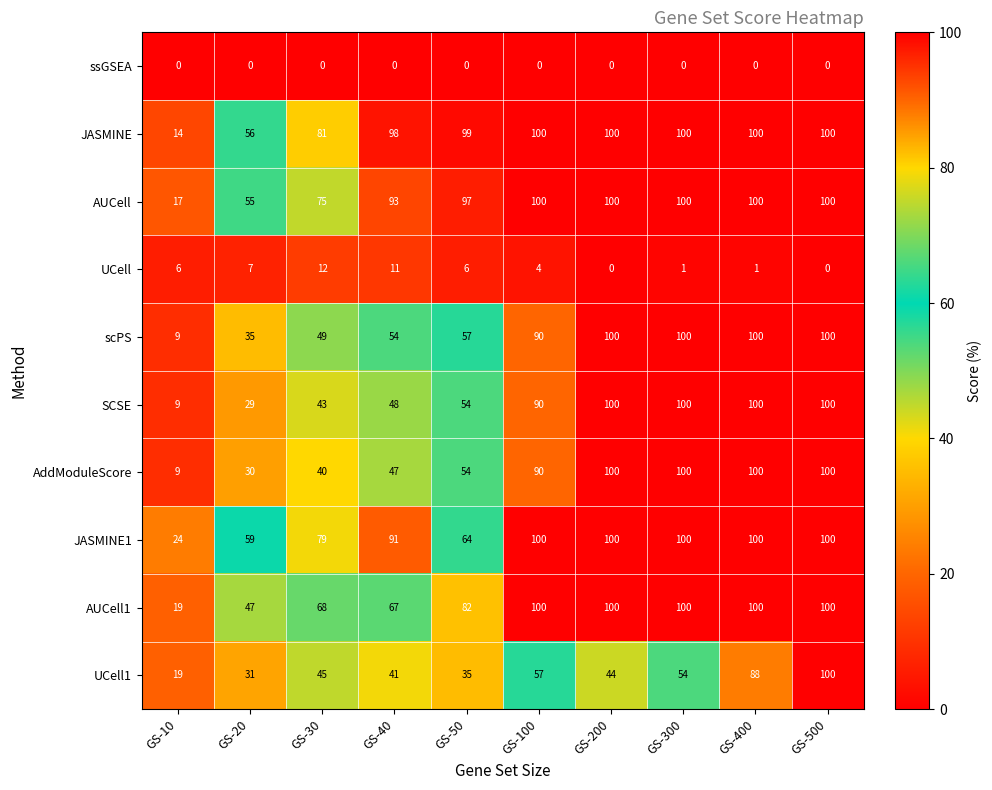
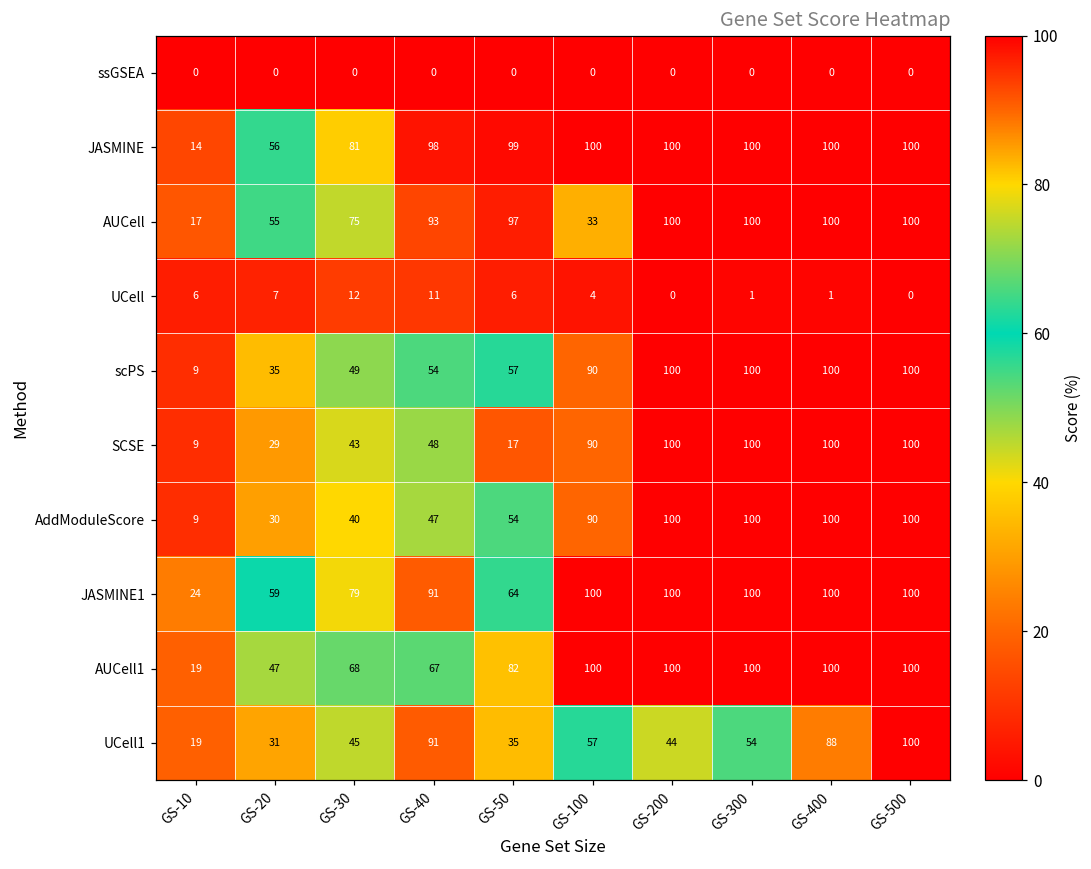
  {
    "ssGSEA": {
      "GS-10": 0,
      "GS-20": 0,
      "GS-30": 0,
      "GS-40": 0,
      "GS-50": 0,
      "GS-100": 0,
      "GS-200": 0,
      "GS-300": 0,
      "GS-400": 0,
      "GS-500": 0
    },
    "JASMINE": {
      "GS-10": 14,
      "GS-20": 56,
      "GS-30": 81,
      "GS-40": 98,
      "GS-50": 99,
      "GS-100": 100,
      "GS-200": 100,
      "GS-300": 100,
      "GS-400": 100,
      "GS-500": 100
    },
    "AUCell": {
      "GS-10": 17,
      "GS-20": 55,
      "GS-30": 75,
      "GS-40": 93,
      "GS-50": 97,
-     "GS-100": 100,
+     "GS-100": 33,
      "GS-200": 100,
      "GS-300": 100,
      "GS-400": 100,
      "GS-500": 100
    },
    "UCell": {
      "GS-10": 6,
      "GS-20": 7,
      "GS-30": 12,
      "GS-40": 11,
      "GS-50": 6,
      "GS-100": 4,
      "GS-200": 0,
      "GS-300": 1,
      "GS-400": 1,
      "GS-500": 0
    },
    "scPS": {
      "GS-10": 9,
      "GS-20": 35,
      "GS-30": 49,
      "GS-40": 54,
      "GS-50": 57,
      "GS-100": 90,
      "GS-200": 100,
      "GS-300": 100,
      "GS-400": 100,
      "GS-500": 100
    },
    "SCSE": {
      "GS-10": 9,
      "GS-20": 29,
      "GS-30": 43,
      "GS-40": 48,
-     "GS-50": 54,
+     "GS-50": 17,
      "GS-100": 90,
      "GS-200": 100,
      "GS-300": 100,
      "GS-400": 100,
      "GS-500": 100
    },
    "AddModuleScore": {
      "GS-10": 9,
      "GS-20": 30,
      "GS-30": 40,
      "GS-40": 47,
      "GS-50": 54,
      "GS-100": 90,
      "GS-200": 100,
      "GS-300": 100,
      "GS-400": 100,
      "GS-500": 100
    },
    "JASMINE1": {
      "GS-10": 24,
      "GS-20": 59,
      "GS-30": 79,
      "GS-40": 91,
      "GS-50": 64,
      "GS-100": 100,
      "GS-200": 100,
      "GS-300": 100,
      "GS-400": 100,
      "GS-500": 100
    },
    "AUCell1": {
      "GS-10": 19,
      "GS-20": 47,
      "GS-30": 68,
      "GS-40": 67,
      "GS-50": 82,
      "GS-100": 100,
      "GS-200": 100,
      "GS-300": 100,
      "GS-400": 100,
      "GS-500": 100
    },
    "UCell1": {
      "GS-10": 19,
      "GS-20": 31,
      "GS-30": 45,
-     "GS-40": 41,
+     "GS-40": 91,
      "GS-50": 35,
      "GS-100": 57,
      "GS-200": 44,
      "GS-300": 54,
      "GS-400": 88,
      "GS-500": 100
    }
  }
